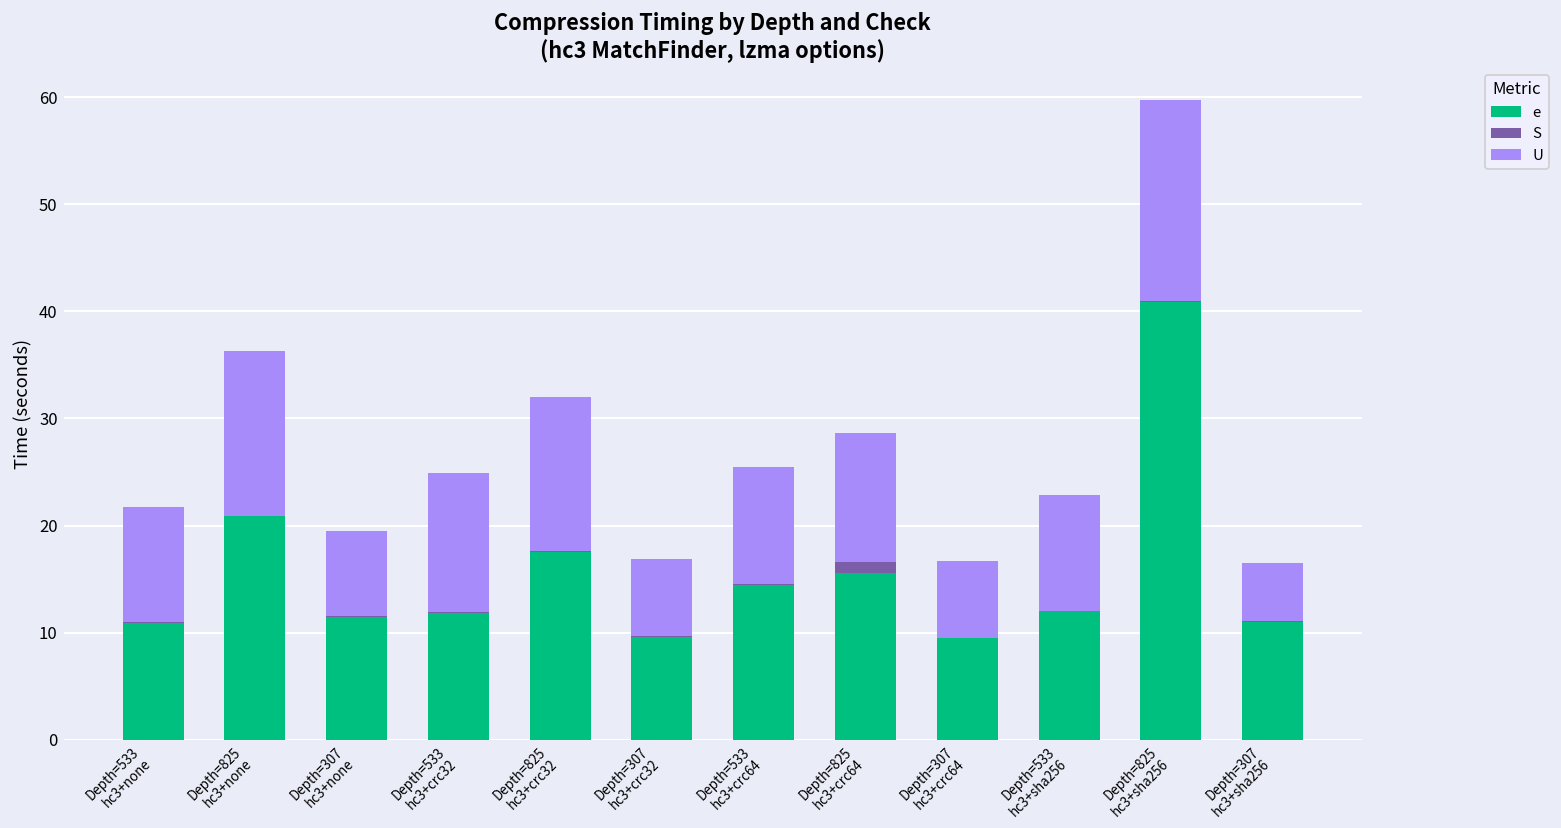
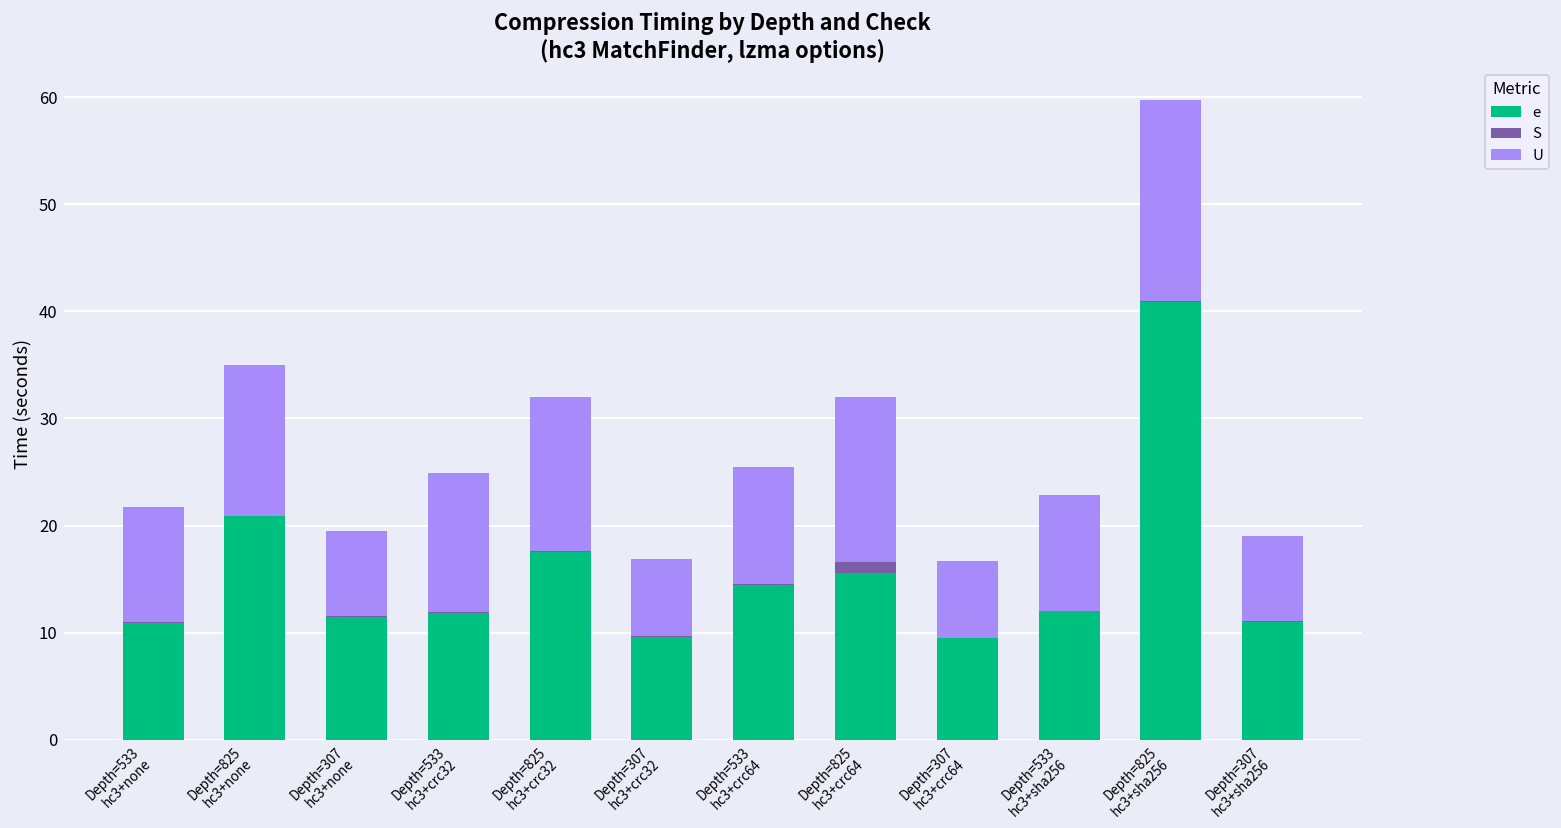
  {
    "e": {
      "Depth=533 hc3+none": 11,
      "Depth=825 hc3+none": 21,
      "Depth=307 hc3+none": 11,
      "Depth=533 hc3+crc32": 12,
      "Depth=825 hc3+crc32": 18,
      "Depth=307 hc3+crc32": 10,
      "Depth=533 hc3+crc64": 14,
      "Depth=825 hc3+crc64": 16,
      "Depth=307 hc3+crc64": 9,
      "Depth=533 hc3+sha256": 12,
      "Depth=825 hc3+sha256": 41,
      "Depth=307 hc3+sha256": 11
    },
    "S": {
      "Depth=825 hc3+crc64": 1
    },
    "U": {
      "Depth=533 hc3+none": 11,
-     "Depth=825 hc3+none": 15,
+     "Depth=825 hc3+none": 14,
      "Depth=307 hc3+none": 8,
      "Depth=533 hc3+crc32": 13,
      "Depth=825 hc3+crc32": 14,
      "Depth=307 hc3+crc32": 7,
      "Depth=533 hc3+crc64": 11,
-     "Depth=825 hc3+crc64": 12,
+     "Depth=825 hc3+crc64": 15,
      "Depth=307 hc3+crc64": 7,
      "Depth=533 hc3+sha256": 11,
      "Depth=825 hc3+sha256": 19,
-     "Depth=307 hc3+sha256": 5
+     "Depth=307 hc3+sha256": 8
    }
  }
